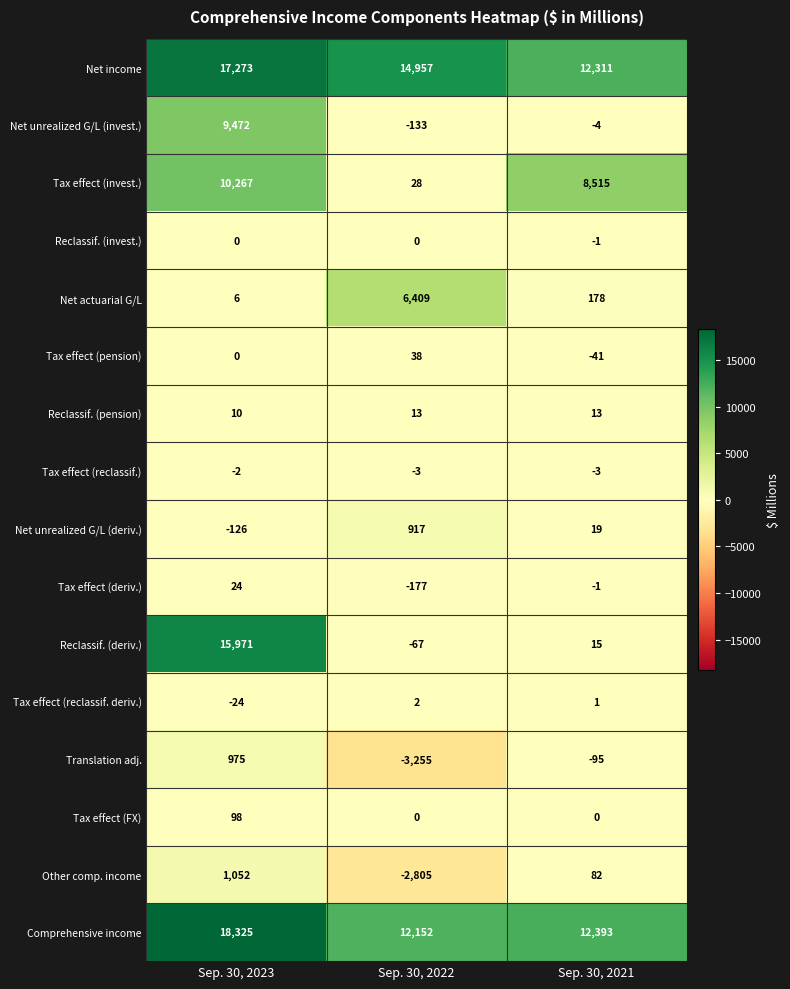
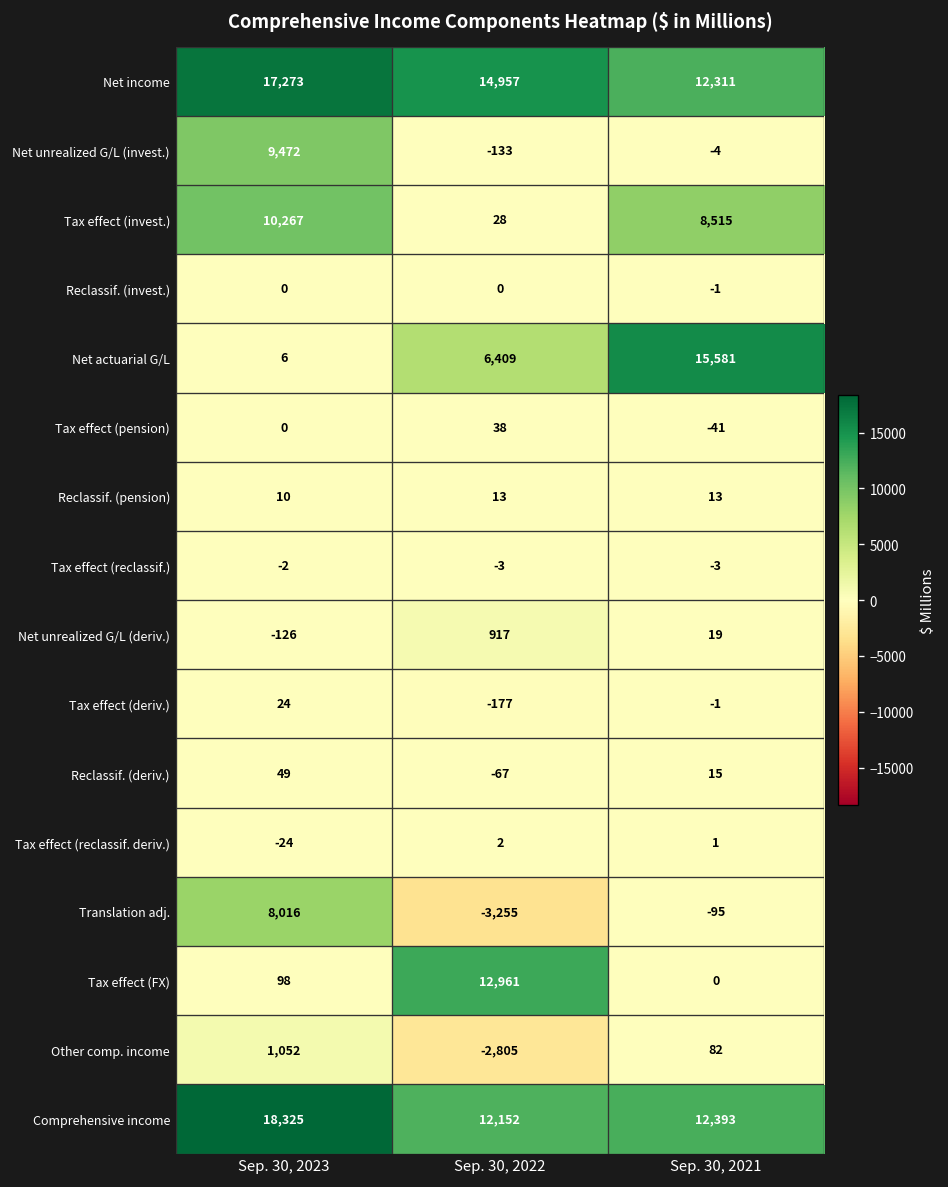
  {
    "Net income": {
      "Sep. 30, 2023": "17,273",
      "Sep. 30, 2022": "14,957",
      "Sep. 30, 2021": "12,311"
    },
    "Net unrealized G/L (invest.)": {
      "Sep. 30, 2023": "9,472",
      "Sep. 30, 2022": "-133",
      "Sep. 30, 2021": "-4"
    },
    "Tax effect (invest.)": {
      "Sep. 30, 2023": "10,267",
      "Sep. 30, 2022": "28",
      "Sep. 30, 2021": "8,515"
    },
    "Reclassif. (invest.)": {
      "Sep. 30, 2023": "0",
      "Sep. 30, 2022": "0",
      "Sep. 30, 2021": "-1"
    },
    "Net actuarial G/L": {
      "Sep. 30, 2023": "6",
      "Sep. 30, 2022": "6,409",
-     "Sep. 30, 2021": "178"
+     "Sep. 30, 2021": "15,581"
    },
    "Tax effect (pension)": {
      "Sep. 30, 2023": "0",
      "Sep. 30, 2022": "38",
      "Sep. 30, 2021": "-41"
    },
    "Reclassif. (pension)": {
      "Sep. 30, 2023": "10",
      "Sep. 30, 2022": "13",
      "Sep. 30, 2021": "13"
    },
    "Tax effect (reclassif.)": {
      "Sep. 30, 2023": "-2",
      "Sep. 30, 2022": "-3",
      "Sep. 30, 2021": "-3"
    },
    "Net unrealized G/L (deriv.)": {
      "Sep. 30, 2023": "-126",
      "Sep. 30, 2022": "917",
      "Sep. 30, 2021": "19"
    },
    "Tax effect (deriv.)": {
      "Sep. 30, 2023": "24",
      "Sep. 30, 2022": "-177",
      "Sep. 30, 2021": "-1"
    },
    "Reclassif. (deriv.)": {
-     "Sep. 30, 2023": "15,971",
+     "Sep. 30, 2023": "49",
      "Sep. 30, 2022": "-67",
      "Sep. 30, 2021": "15"
    },
    "Tax effect (reclassif. deriv.)": {
      "Sep. 30, 2023": "-24",
      "Sep. 30, 2022": "2",
      "Sep. 30, 2021": "1"
    },
    "Translation adj.": {
-     "Sep. 30, 2023": "975",
+     "Sep. 30, 2023": "8,016",
      "Sep. 30, 2022": "-3,255",
      "Sep. 30, 2021": "-95"
    },
    "Tax effect (FX)": {
      "Sep. 30, 2023": "98",
-     "Sep. 30, 2022": "0",
+     "Sep. 30, 2022": "12,961",
      "Sep. 30, 2021": "0"
    },
    "Other comp. income": {
      "Sep. 30, 2023": "1,052",
      "Sep. 30, 2022": "-2,805",
      "Sep. 30, 2021": "82"
    },
    "Comprehensive income": {
      "Sep. 30, 2023": "18,325",
      "Sep. 30, 2022": "12,152",
      "Sep. 30, 2021": "12,393"
    }
  }
